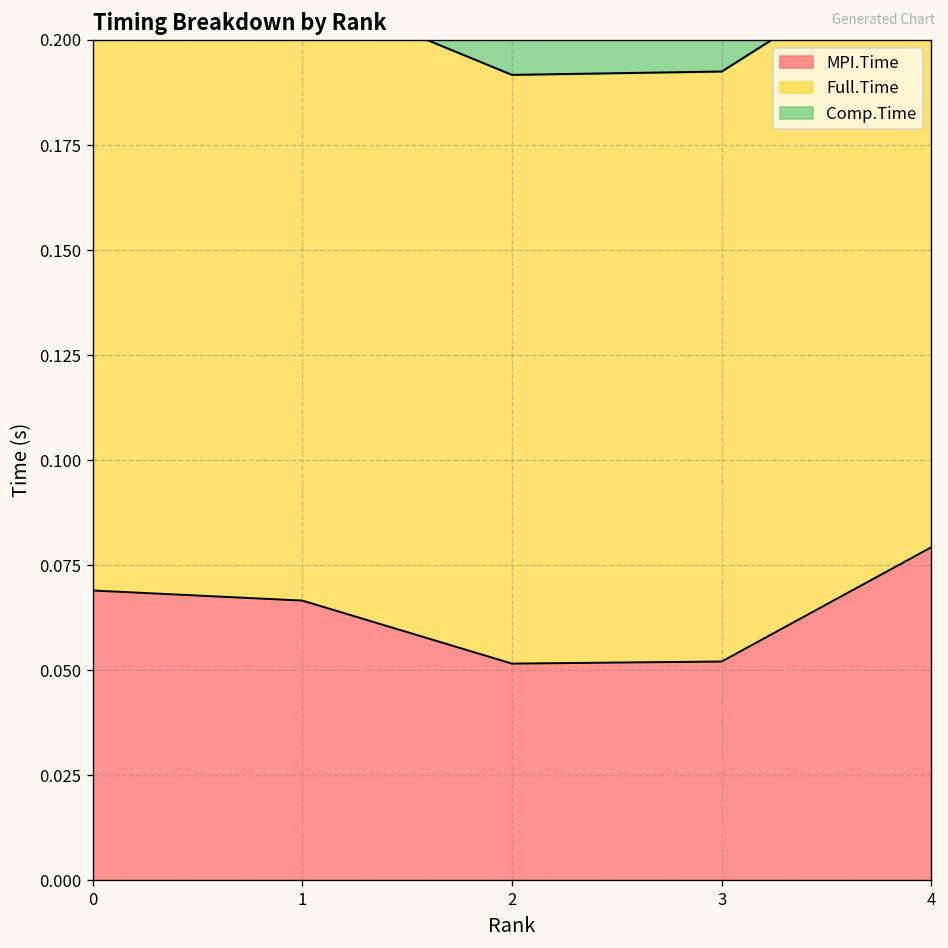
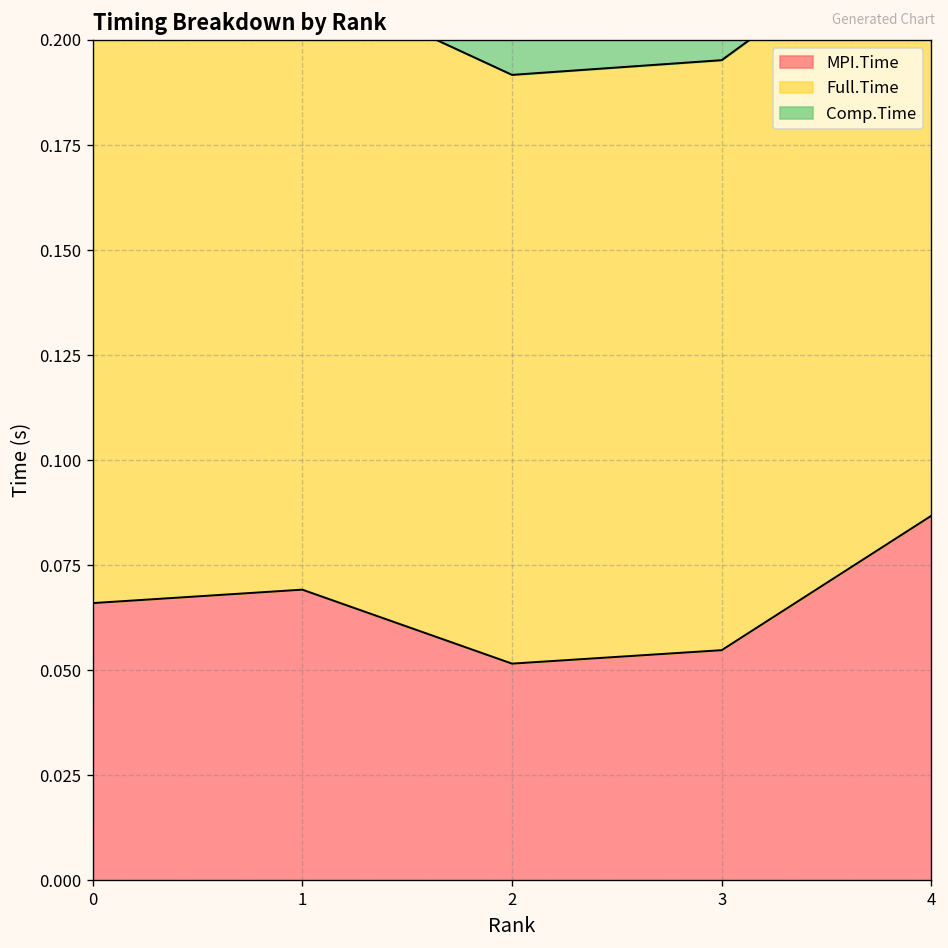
  {
    "MPI.Time": {
-     "0": 0.069,
-     "1": 0.067,
+     "0": 0.066,
+     "1": 0.069,
      "2": 0.052,
-     "3": 0.052,
-     "4": 0.079
+     "3": 0.055,
+     "4": 0.087
    },
    "Full.Time": {
      "2": 0.140,
      "3": 0.140
    }
  }
